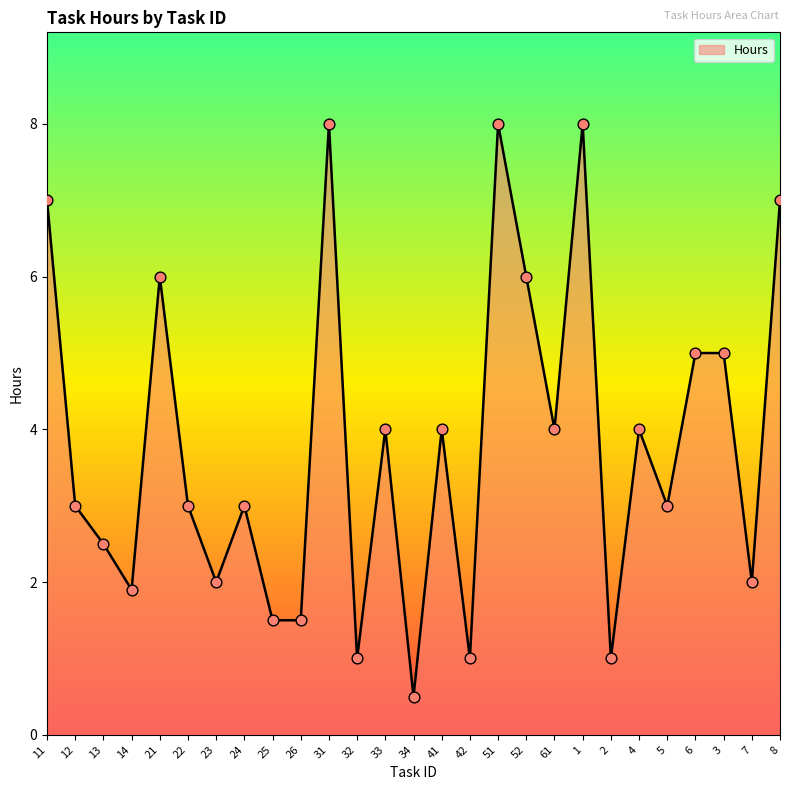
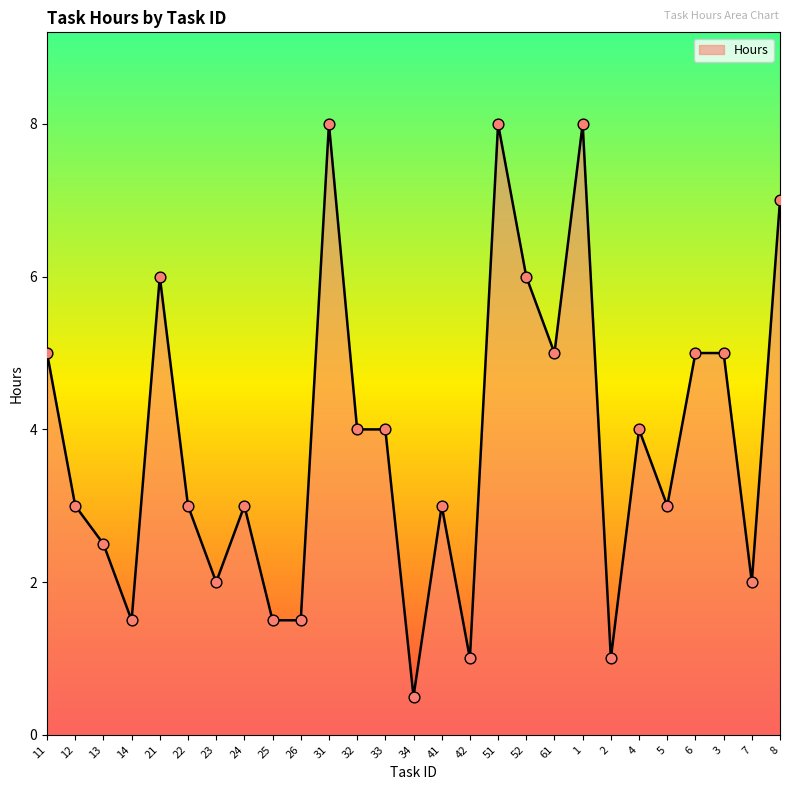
  {
-   "11": 7,
+   "11": 5,
    "12": 3.0,
    "13": 2.5,
-   "14": 1.9,
+   "14": 1.5,
    "21": 6.0,
    "22": 3.0,
    "23": 2.0,
    "24": 3.0,
    "25": 1.5,
    "26": 1.5,
    "31": 8.0,
-   "32": 1,
+   "32": 4,
    "33": 4.0,
    "34": 0.5,
-   "41": 4,
+   "41": 3,
    "42": 1.0,
    "51": 8.0,
    "52": 6.0,
-   "61": 4,
+   "61": 5,
    "1": 8.0,
    "2": 1.0,
    "4": 4.0,
    "5": 3.0,
    "6": 5.0,
    "3": 5.0,
    "7": 2.0,
    "8": 7.0
  }
